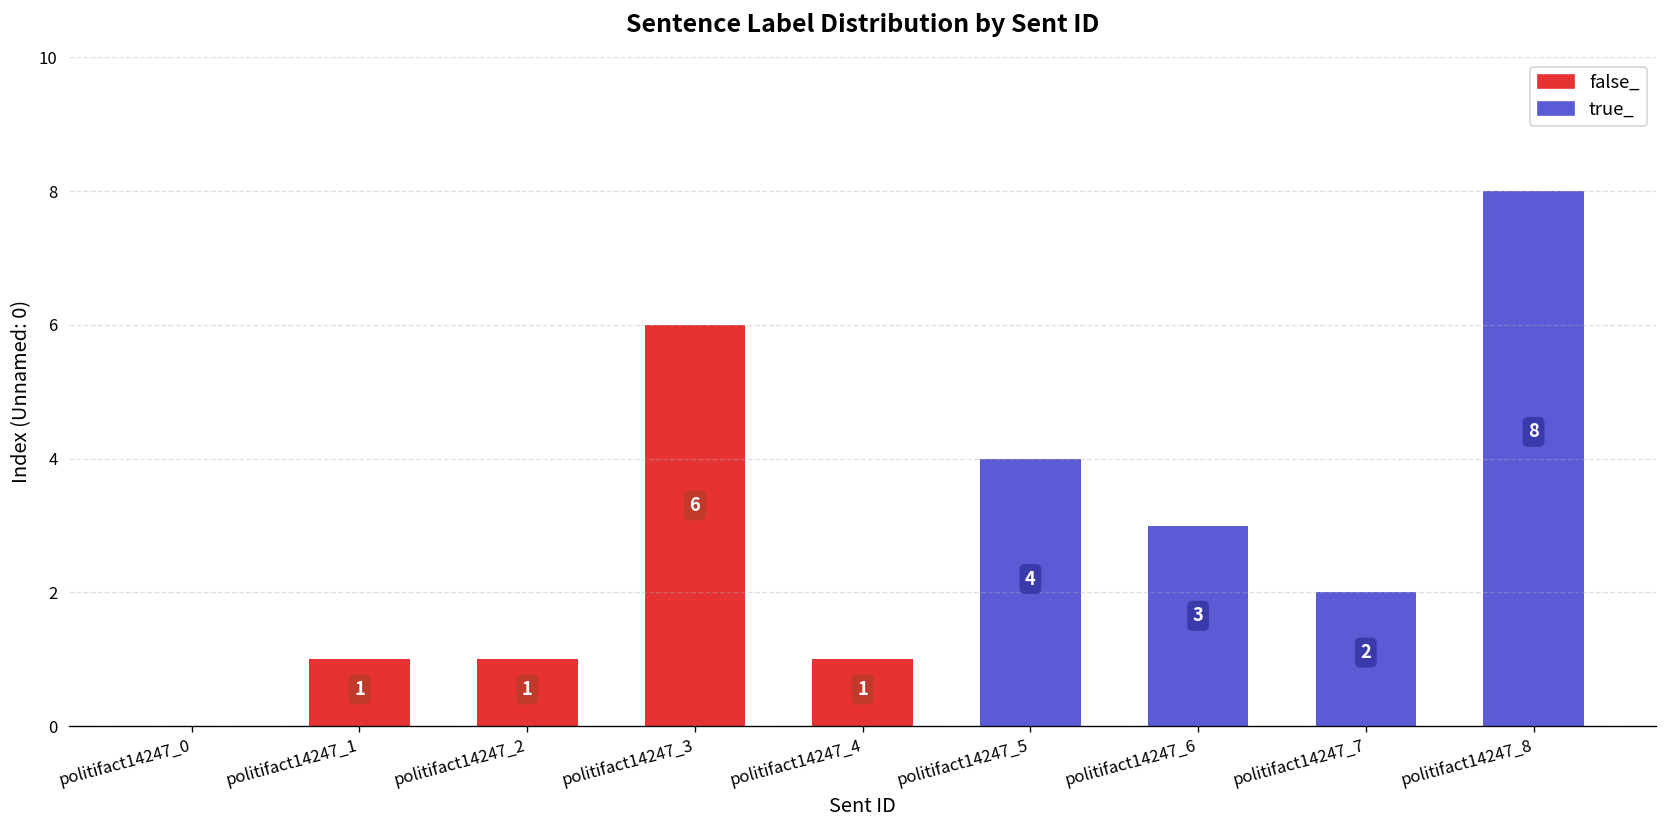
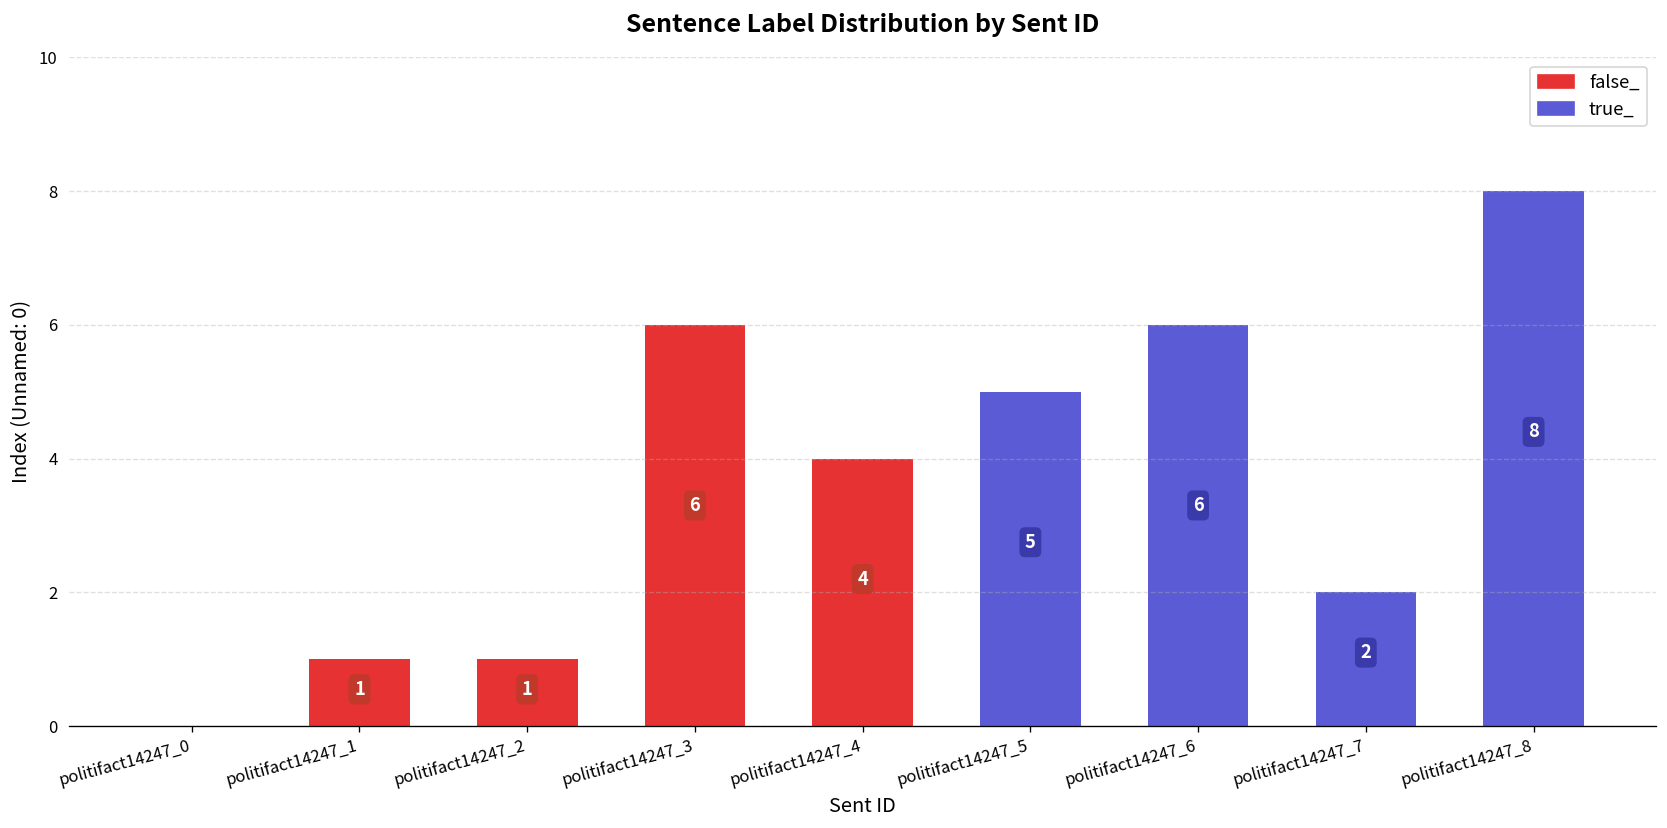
  {
-   "politifact14247_4": 1,
-   "politifact14247_5": 4,
-   "politifact14247_6": 3
+   "politifact14247_4": 4,
+   "politifact14247_5": 5,
+   "politifact14247_6": 6
  }
